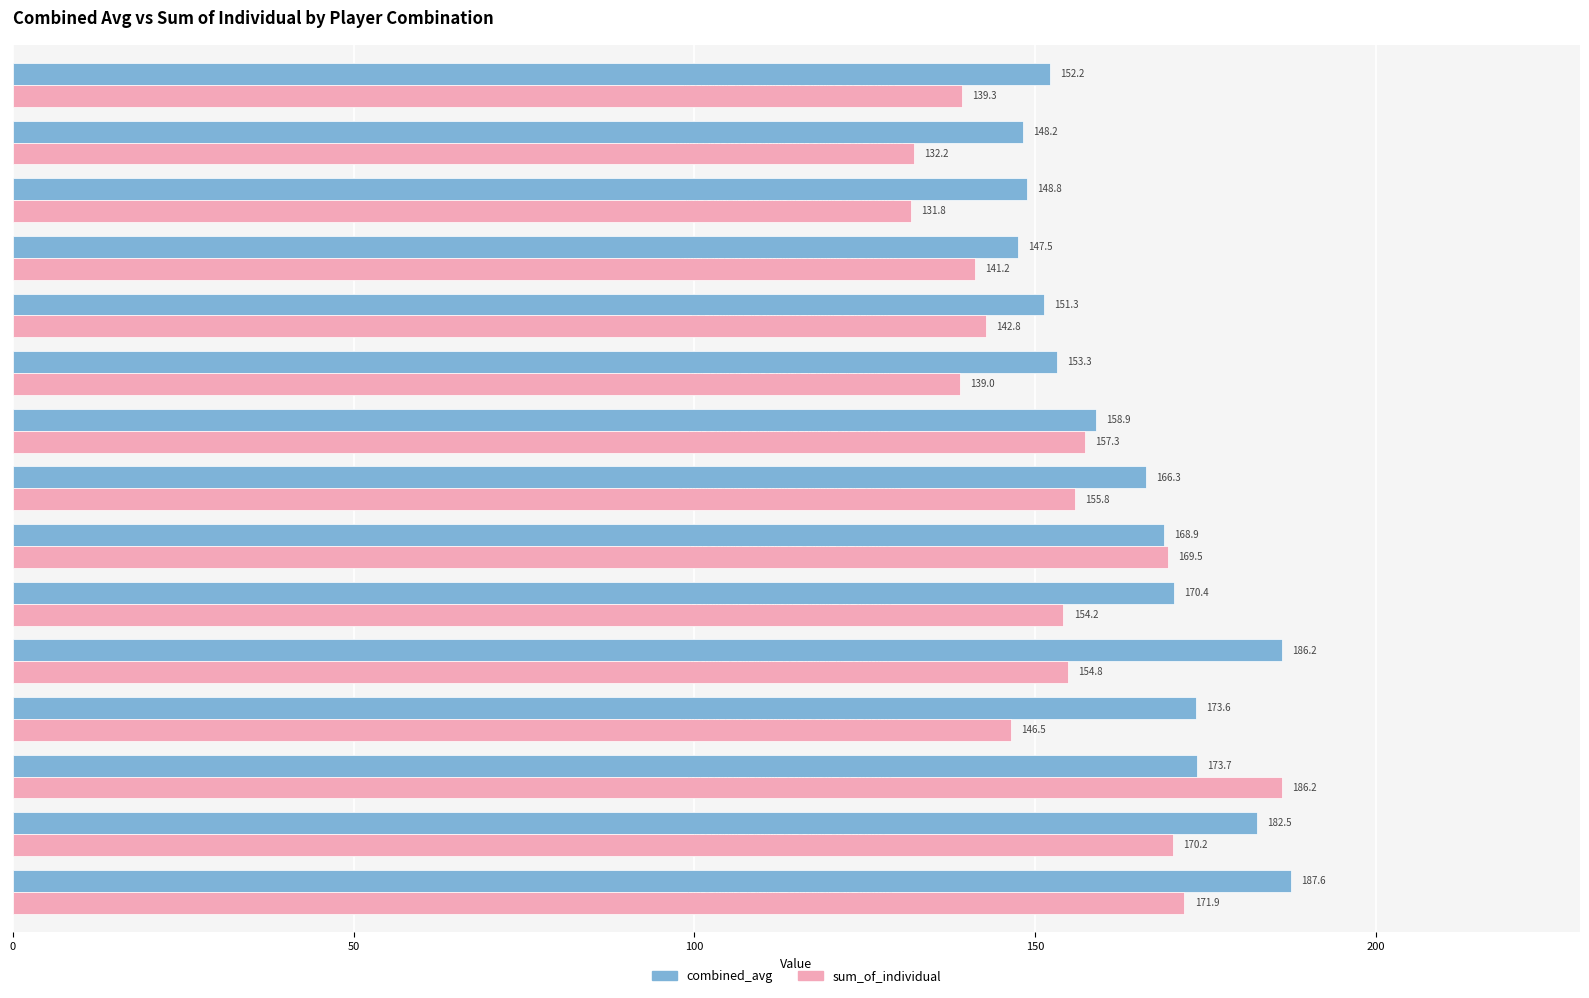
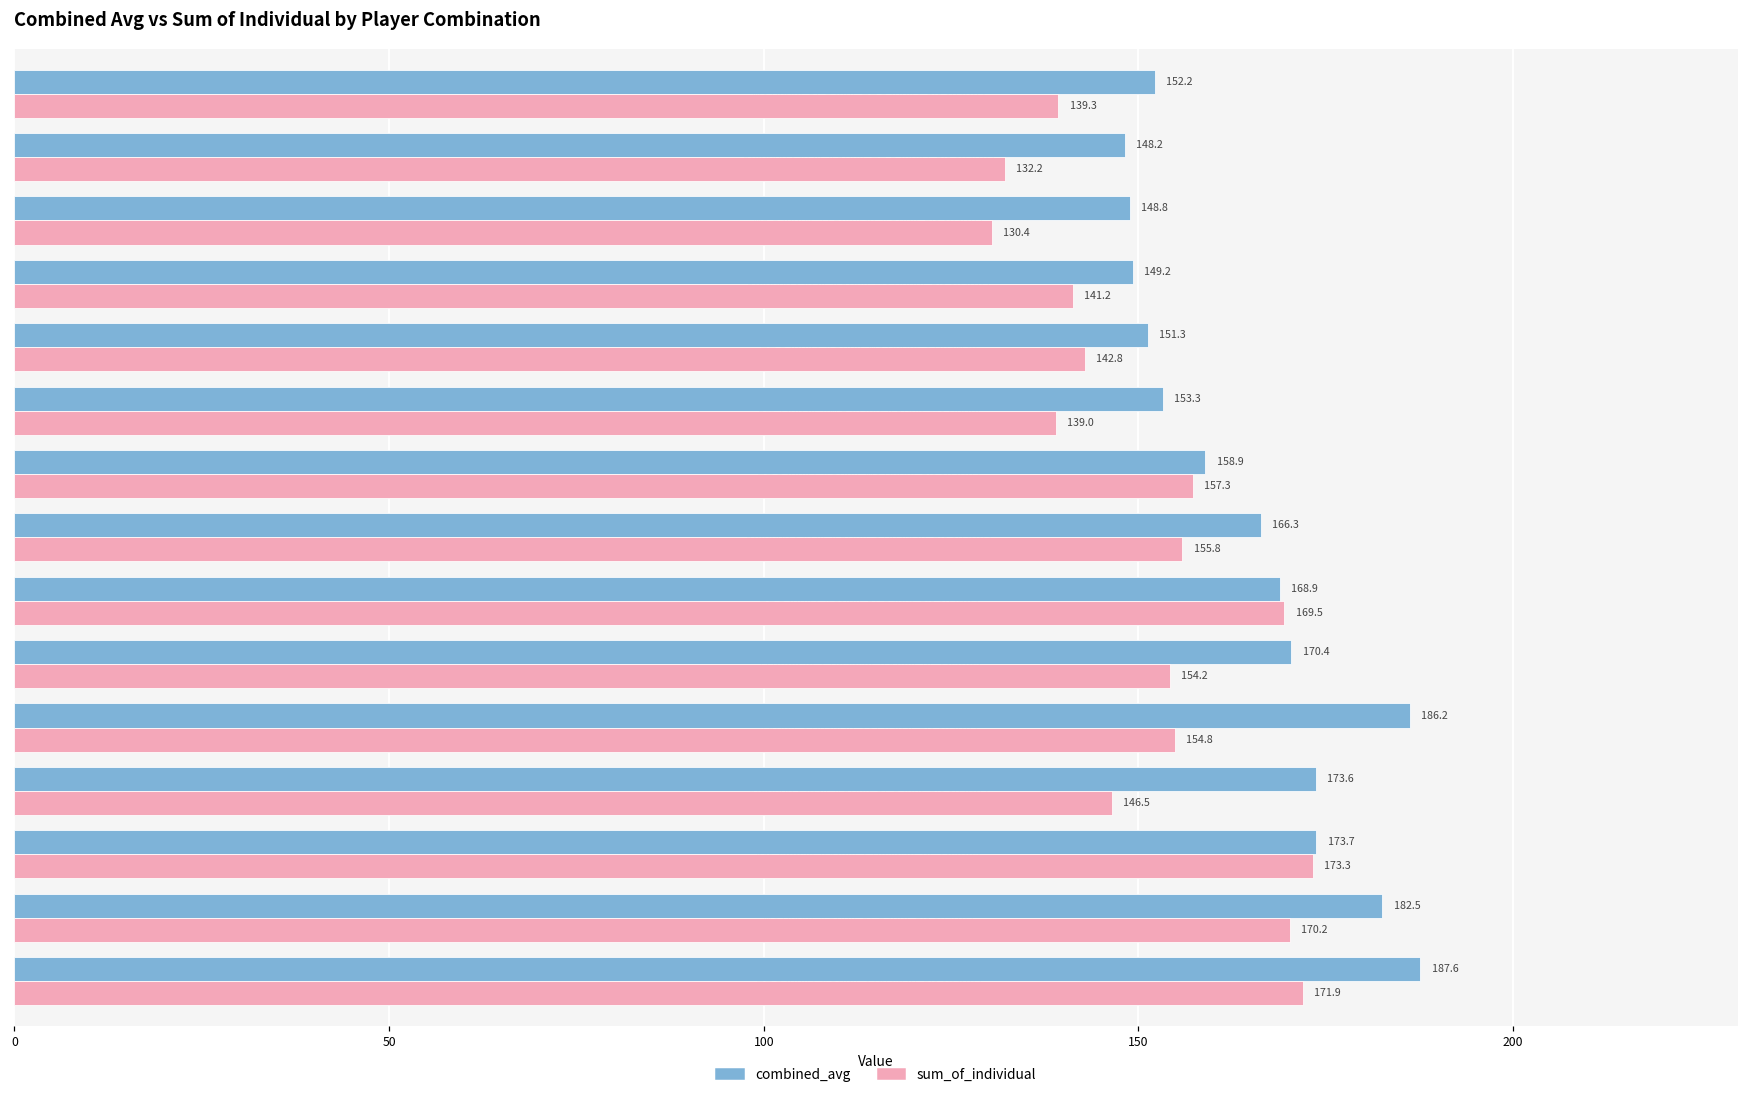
  {
    "combined_avg": {
      "MS Dhoni, KL Rahul, HH Pandya, RG Sharma": 152.2,
      "Kuldeep Yadav, V Kohli, HH Pandya, RG Sharma": 148.2,
      "MK Pandey, JJ Bumrah, V Kohli, RG Sharma": 148.8,
-     "Kuldeep Yadav, V Kohli, MS Dhoni, RG Sharma": 147.5,
+     "Kuldeep Yadav, V Kohli, MS Dhoni, RG Sharma": 149.2,
      "HH Pandya, V Kohli, MS Dhoni, S Dhawan": 151.3,
      "KM Jadhav, AM Rahane, V Kohli, MS Dhoni": 153.3,
      "HH Pandya, V Kohli, MS Dhoni, RG Sharma": 158.9,
      "Kuldeep Yadav, V Kohli, S Dhawan, RG Sharma": 166.3,
      "HH Pandya, V Kohli, KL Rahul, RG Sharma": 168.9,
      "JJ Bumrah, S Dhawan, V Kohli, RG Sharma": 170.4,
      "V Kohli, S Dhawan, YS Chahal, RG Sharma": 186.2,
      "Kuldeep Yadav, V Kohli, KL Rahul, RG Sharma": 173.6,
      "KM Jadhav, V Kohli, S Dhawan, RG Sharma": 173.7,
      "MS Dhoni, V Kohli, KL Rahul, RG Sharma": 182.5,
      "HH Pandya, V Kohli, S Dhawan, RG Sharma": 187.6
    },
    "sum_of_individual": {
      "MS Dhoni, KL Rahul, HH Pandya, RG Sharma": 139.3,
      "Kuldeep Yadav, V Kohli, HH Pandya, RG Sharma": 132.2,
-     "MK Pandey, JJ Bumrah, V Kohli, RG Sharma": 131.8,
+     "MK Pandey, JJ Bumrah, V Kohli, RG Sharma": 130.4,
      "Kuldeep Yadav, V Kohli, MS Dhoni, RG Sharma": 141.2,
      "HH Pandya, V Kohli, MS Dhoni, S Dhawan": 142.8,
      "KM Jadhav, AM Rahane, V Kohli, MS Dhoni": 139.0,
      "HH Pandya, V Kohli, MS Dhoni, RG Sharma": 157.3,
      "Kuldeep Yadav, V Kohli, S Dhawan, RG Sharma": 155.8,
      "HH Pandya, V Kohli, KL Rahul, RG Sharma": 169.5,
      "JJ Bumrah, S Dhawan, V Kohli, RG Sharma": 154.2,
      "V Kohli, S Dhawan, YS Chahal, RG Sharma": 154.8,
      "Kuldeep Yadav, V Kohli, KL Rahul, RG Sharma": 146.5,
-     "KM Jadhav, V Kohli, S Dhawan, RG Sharma": 186.2,
+     "KM Jadhav, V Kohli, S Dhawan, RG Sharma": 173.3,
      "MS Dhoni, V Kohli, KL Rahul, RG Sharma": 170.2,
      "HH Pandya, V Kohli, S Dhawan, RG Sharma": 171.9
    }
  }
